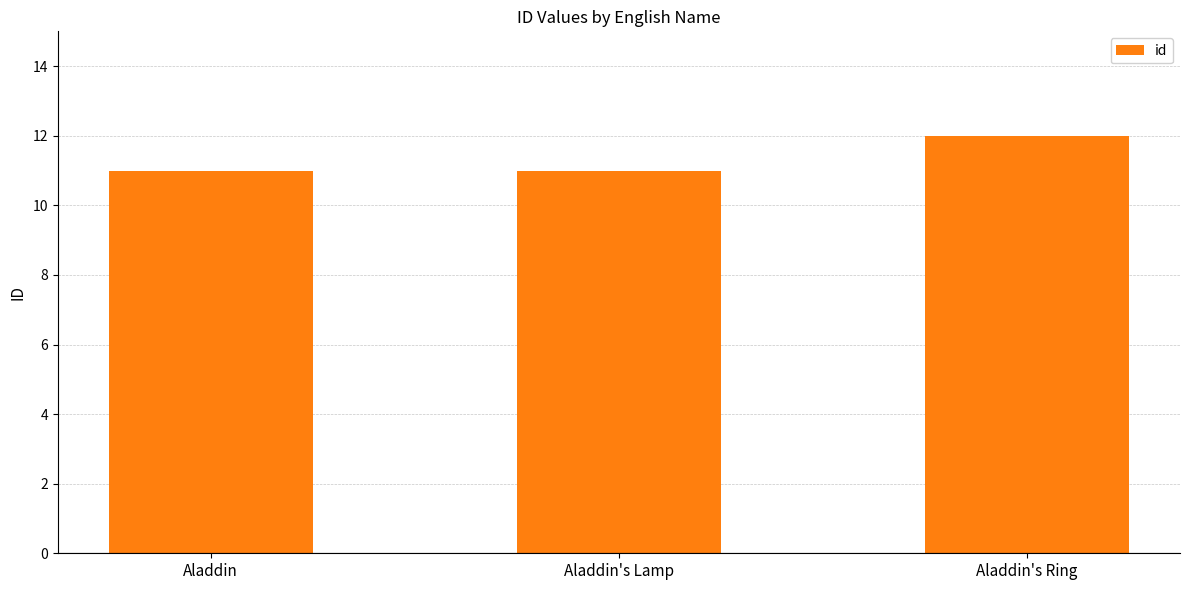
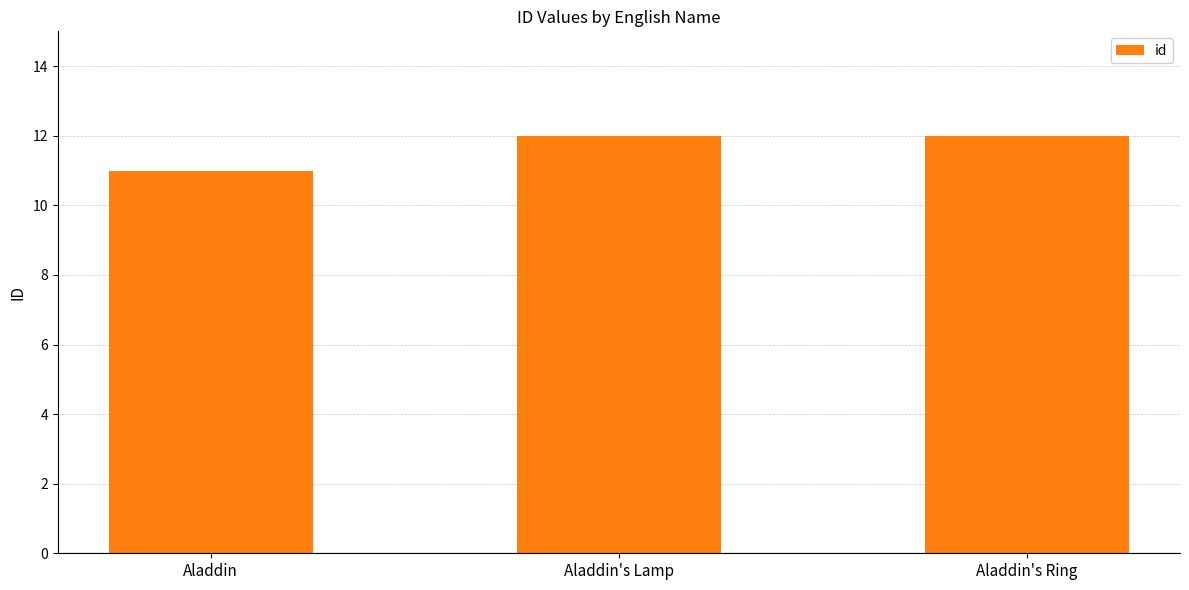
  {
    "Aladdin": 11,
-   "Aladdin's Lamp": 11,
+   "Aladdin's Lamp": 12,
    "Aladdin's Ring": 12
  }
